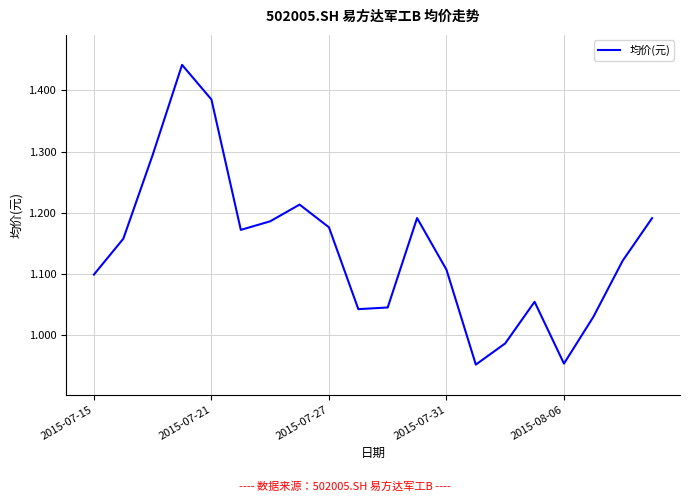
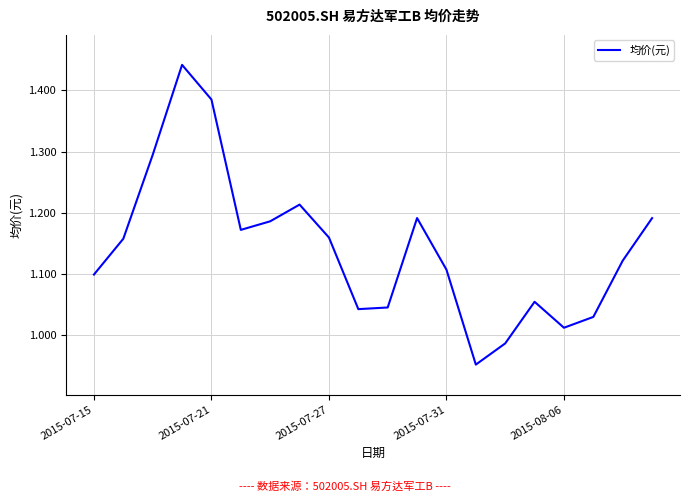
  {
    "2015-07-15": 1.10,
    "2015-07-21": 1.39,
-   "2015-07-27": 1.18,
+   "2015-07-27": 1.16,
    "2015-07-31": 1.11,
-   "2015-08-06": 0.95
+   "2015-08-06": 1.01
  }
